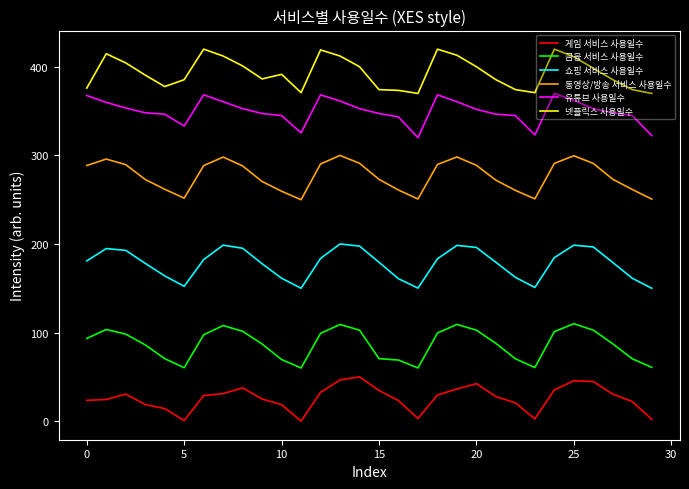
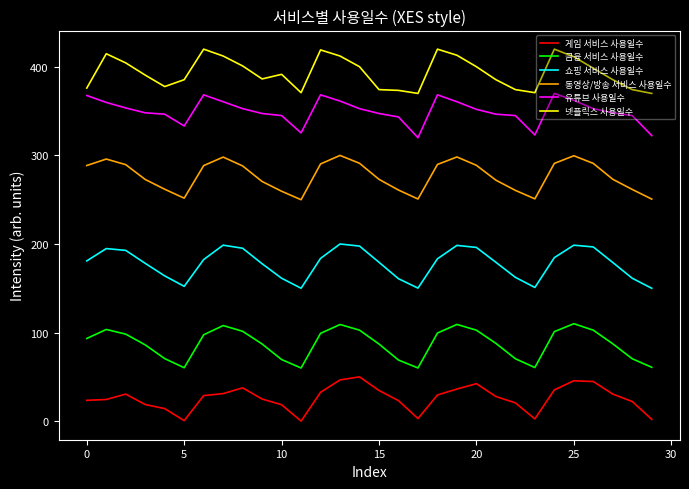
  {
    "게임 서비스 사용일수": {
      "0": 20,
      "5": 0,
      "10": 20,
      "15": 30,
      "20": 40,
      "25": 50
    },
    "금융 서비스 사용일수": {
      "0": 90,
      "5": 60,
      "10": 70,
-     "15": 70,
+     "15": 90,
      "20": 100,
      "25": 110
    },
    "쇼핑 서비스 사용일수": {
      "0": 180,
      "5": 150,
      "10": 160,
      "15": 180,
      "20": 200,
      "25": 200
    },
    "동영상/방송 서비스 사용일수": {
      "0": 290,
      "5": 250,
      "10": 260,
      "15": 270,
      "20": 290,
      "25": 300
    },
    "유튜브 사용일수": {
      "0": 370,
      "5": 330,
      "10": 350,
      "15": 350,
      "20": 350
    },
    "넷플릭스 사용일수": {
      "0": 380,
      "5": 390,
      "10": 390,
      "15": 370,
      "20": 400
    }
  }
